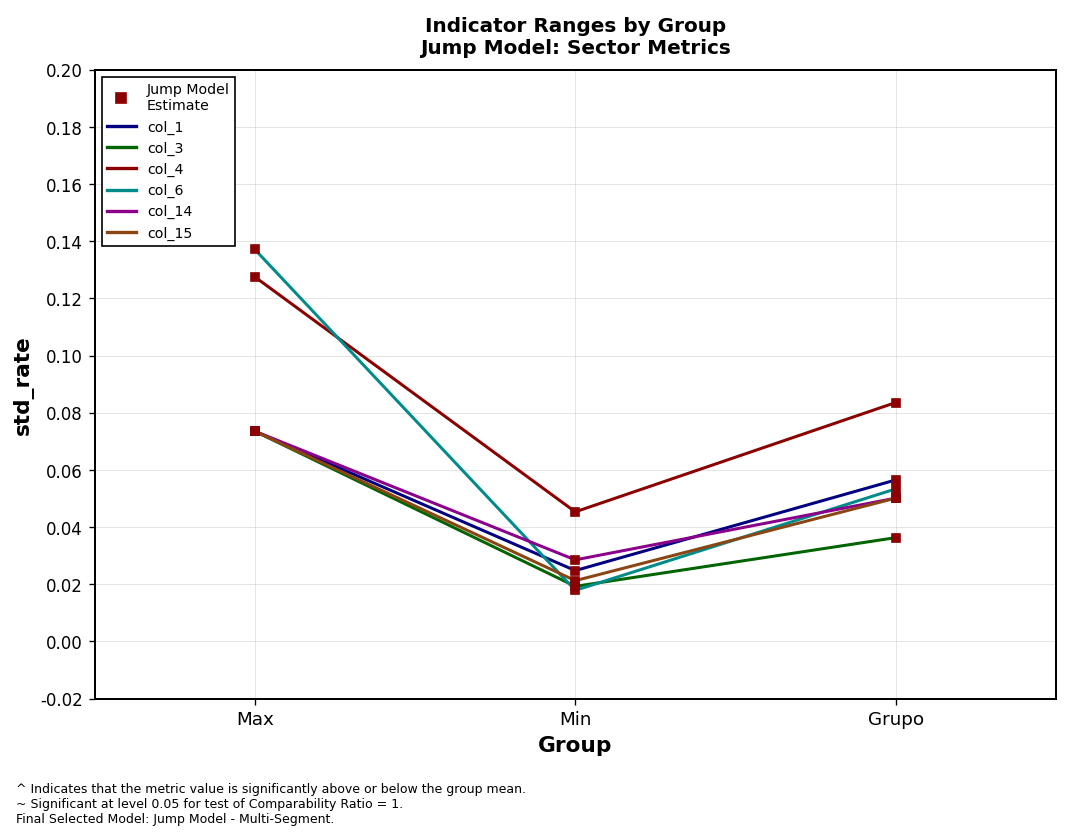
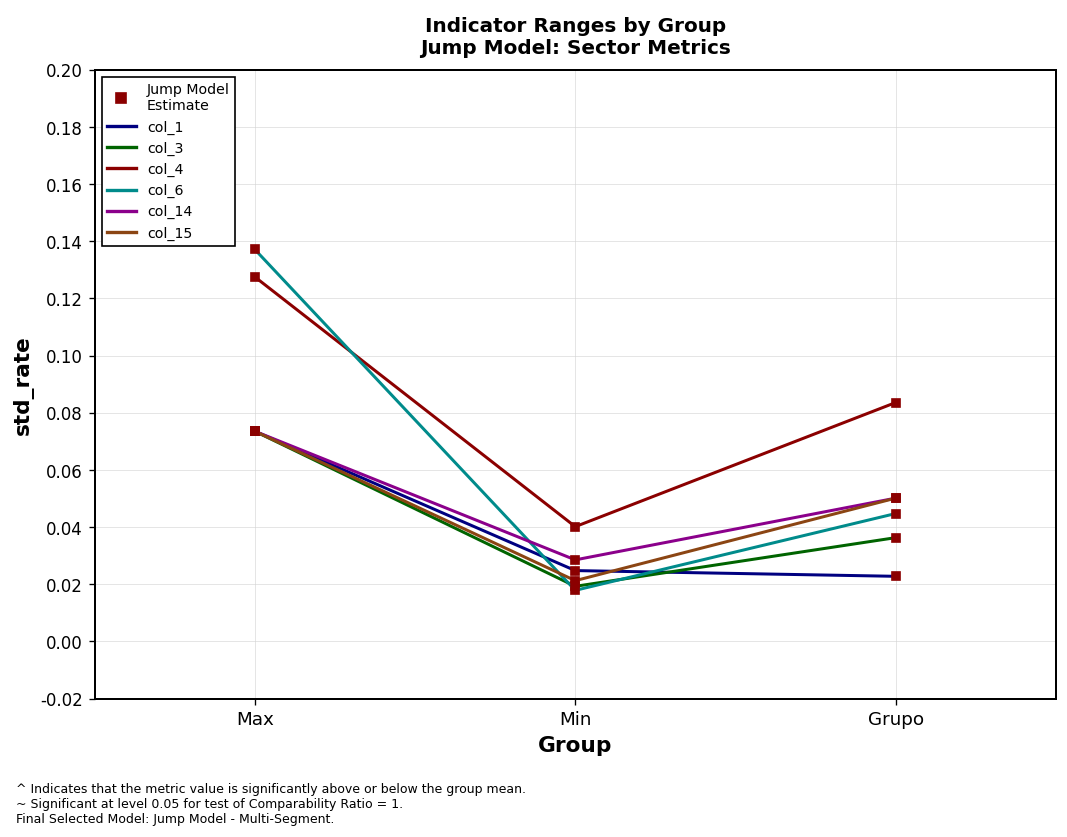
  {
    "col_1": {
      "Min": 0.025,
-     "Grupo": 0.057
+     "Grupo": 0.023
    },
    "col_3": {
      "Min": 0.019,
      "Grupo": 0.036
    },
    "col_4": {
      "Max": 0.128,
-     "Min": 0.045,
+     "Min": 0.040,
      "Grupo": 0.084
    },
    "col_6": {
      "Max": 0.137,
      "Min": 0.018,
-     "Grupo": 0.053
+     "Grupo": 0.045
    },
    "col_14": {
      "Min": 0.029
    },
    "col_15": {
      "Min": 0.021
    }
  }
